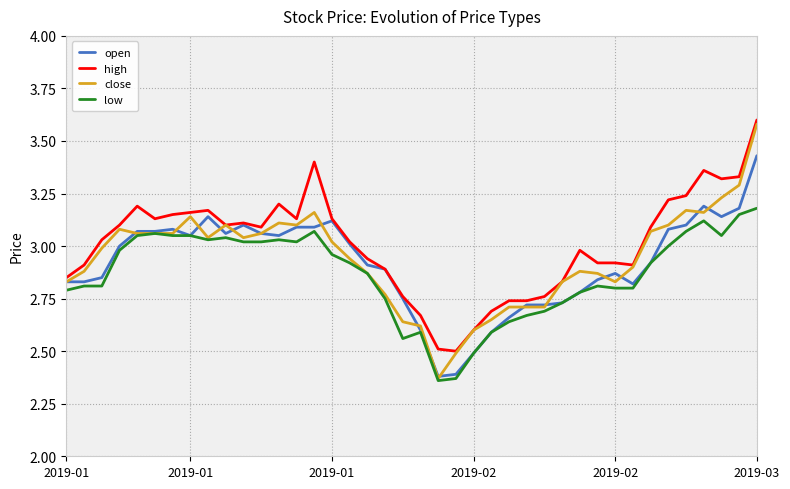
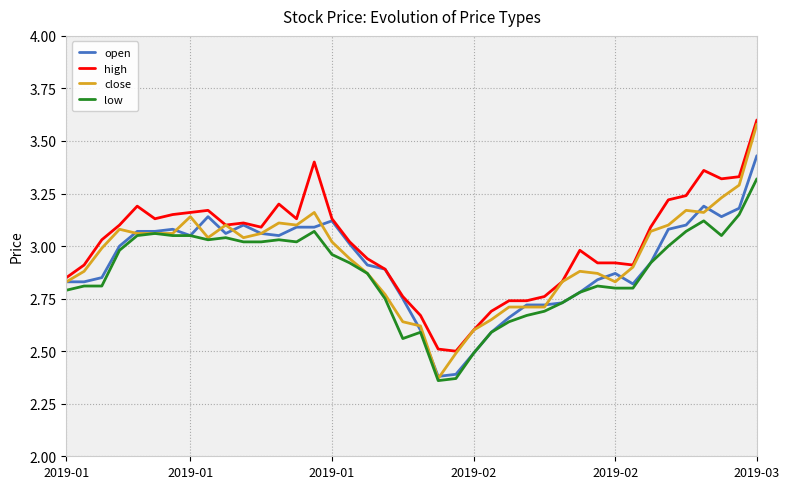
  {
    "open": {
      "2019-03": 3.43
    },
    "high": {
      "2019-03": 3.60
    },
    "close": {
      "2019-03": 3.58
    },
    "low": {
-     "2019-03": 3.18
+     "2019-03": 3.32
    }
  }
